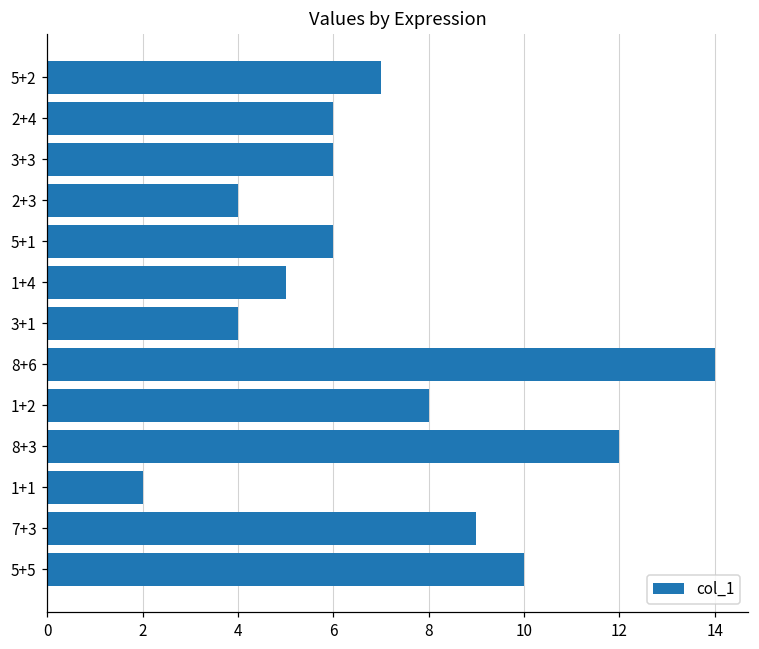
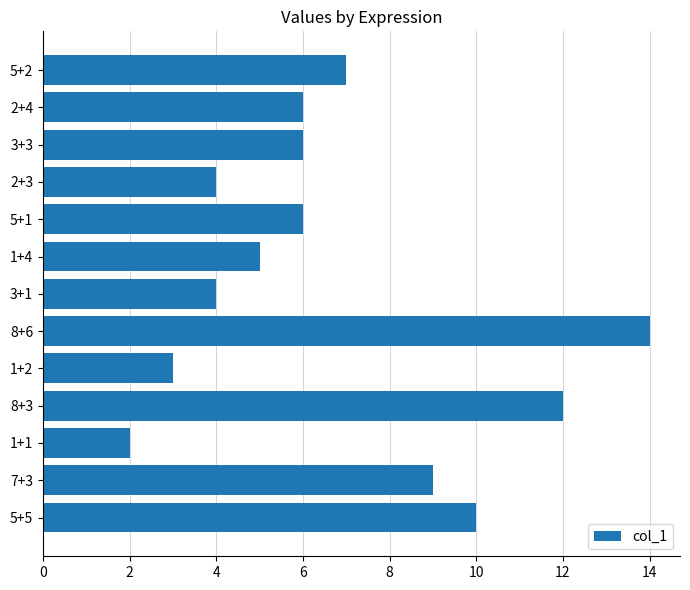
  {
    "5+2": 7,
    "2+4": 6,
    "3+3": 6,
    "2+3": 4,
    "5+1": 6,
    "1+4": 5,
    "3+1": 4,
    "8+6": 14,
-   "1+2": 8,
+   "1+2": 3,
    "8+3": 12,
    "1+1": 2,
    "7+3": 9,
    "5+5": 10
  }
